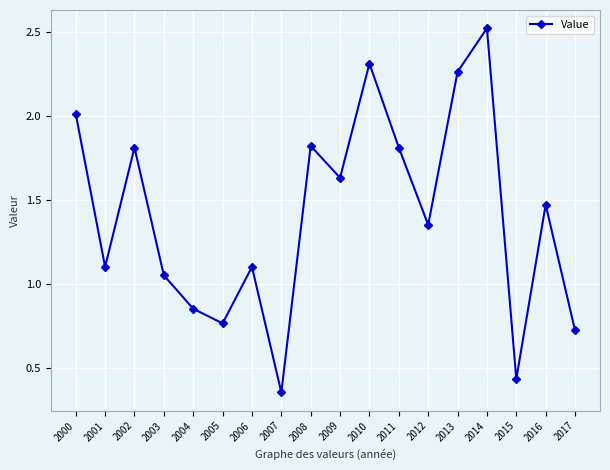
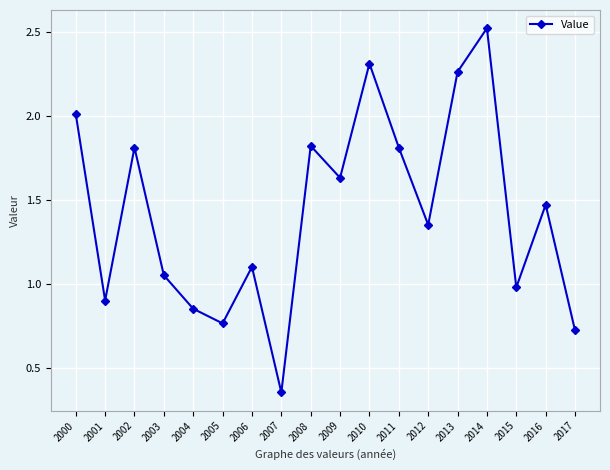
  {
    "2000": 2.01,
-   "2001": 1.1,
+   "2001": 0.9,
    "2002": 1.81,
    "2003": 1.05,
    "2004": 0.85,
    "2005": 0.76,
    "2006": 1.10,
    "2007": 0.35,
    "2008": 1.82,
    "2009": 1.63,
    "2010": 2.31,
    "2011": 1.81,
    "2012": 1.35,
    "2013": 2.26,
    "2014": 2.52,
-   "2015": 0.43,
+   "2015": 0.98,
    "2016": 1.47,
    "2017": 0.72
  }
